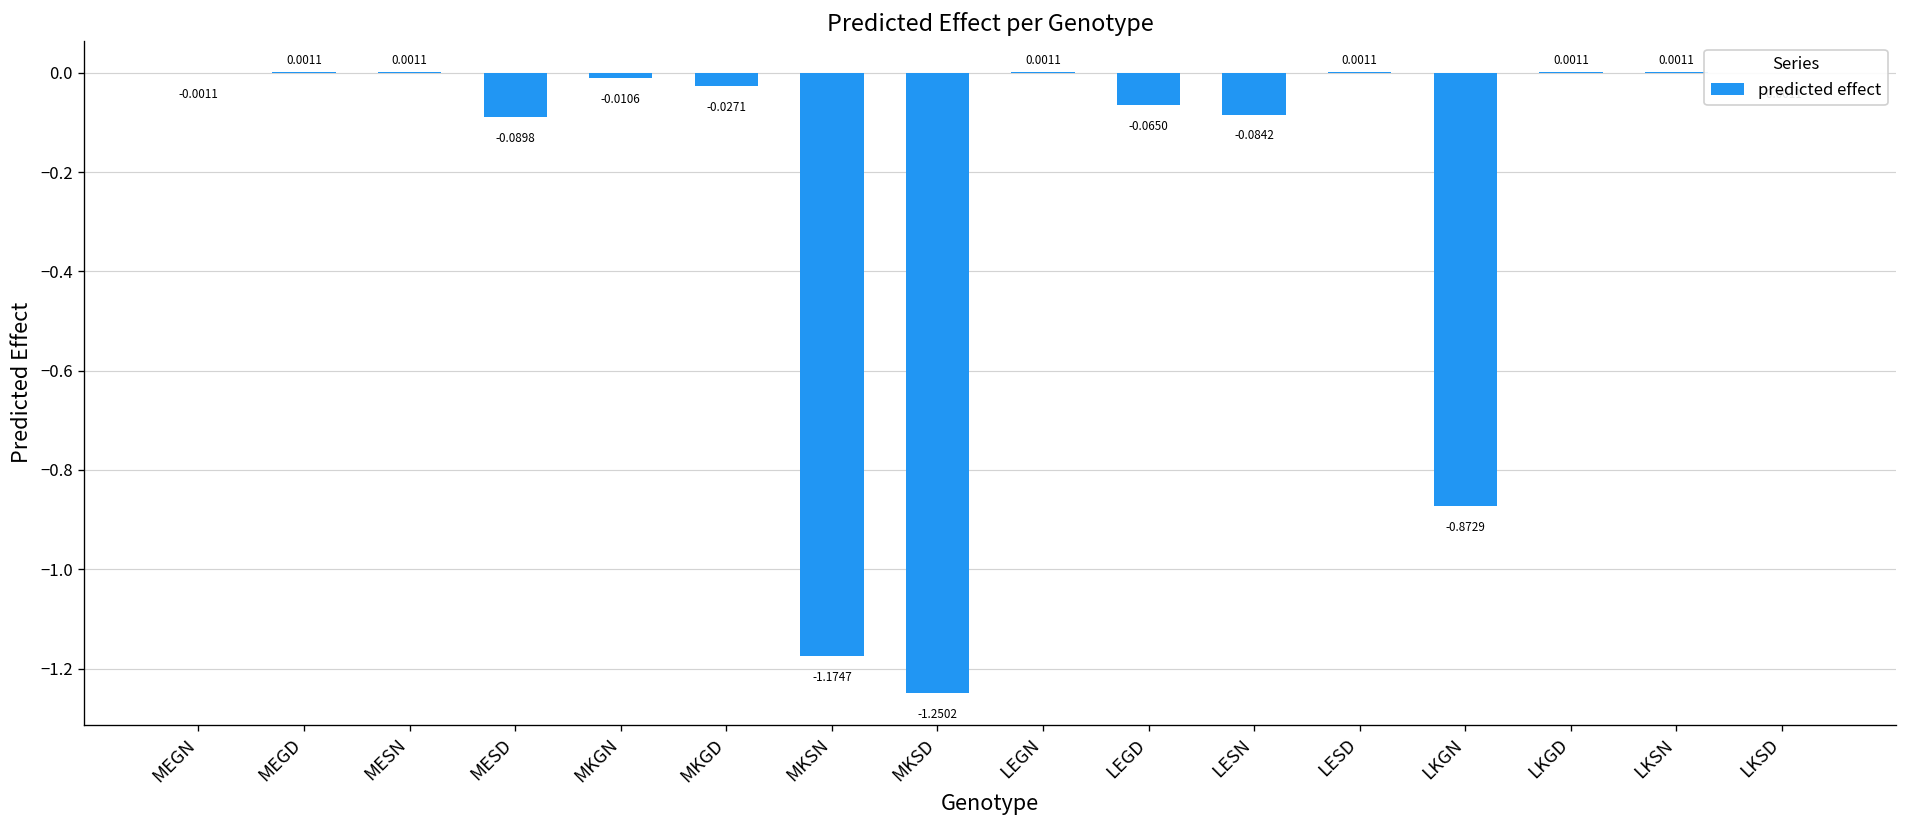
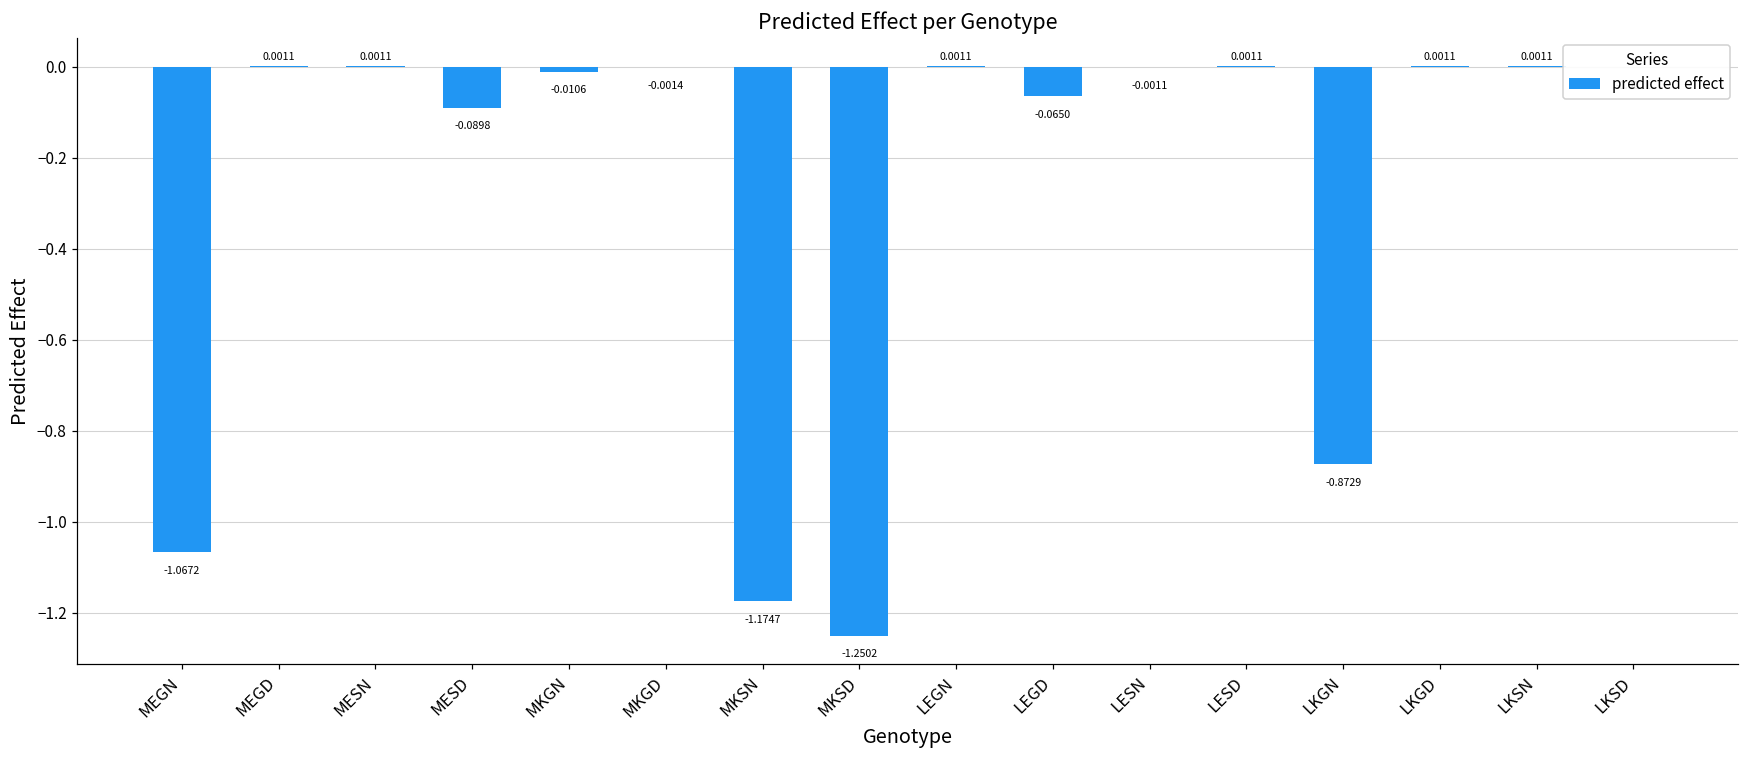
  {
-   "MEGN": -0.0011,
+   "MEGN": -1.0672,
    "MEGD": 0.0011,
    "MESN": 0.0011,
    "MESD": -0.0898,
    "MKGN": -0.0106,
-   "MKGD": -0.0271,
+   "MKGD": -0.0014,
    "MKSN": -1.1747,
    "MKSD": -1.2502,
    "LEGN": 0.0011,
    "LEGD": -0.0650,
-   "LESN": -0.0842,
+   "LESN": -0.0011,
    "LESD": 0.0011,
    "LKGN": -0.8729,
    "LKGD": 0.0011,
    "LKSN": 0.0011
  }
